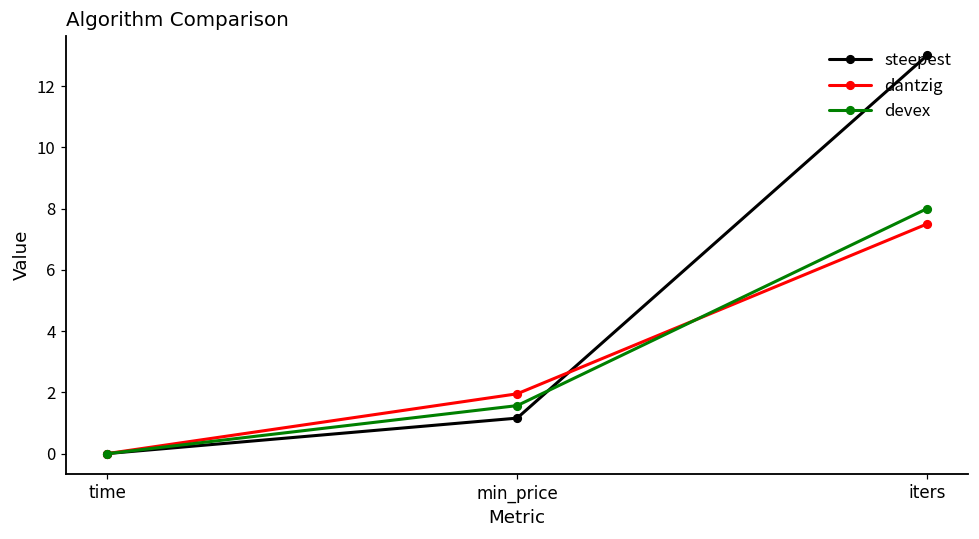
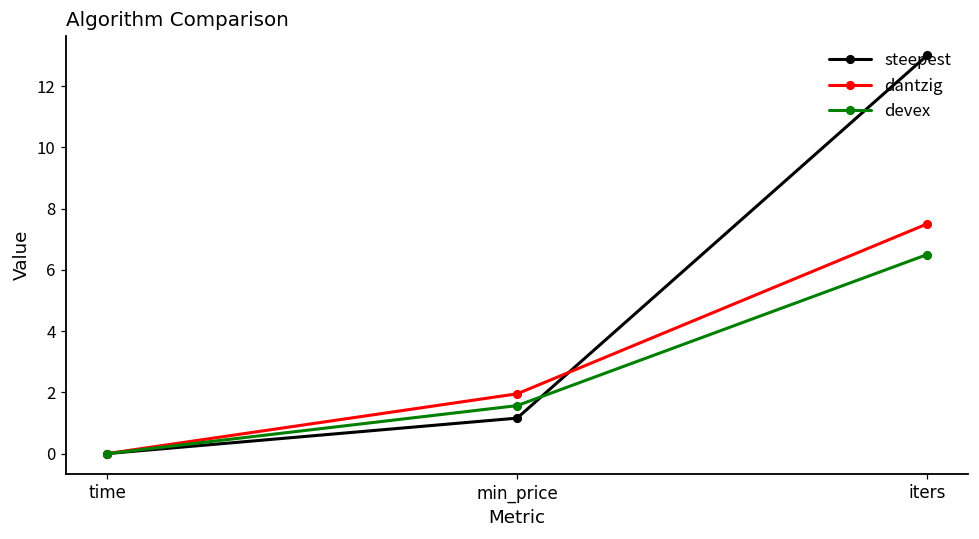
  {
    "steepest": {
      "min_price": 1.2,
      "iters": 13.0
    },
    "dantzig": {
      "min_price": 2.0,
      "iters": 7.5
    },
    "devex": {
      "min_price": 1.6,
-     "iters": 8.0
+     "iters": 6.5
    }
  }
